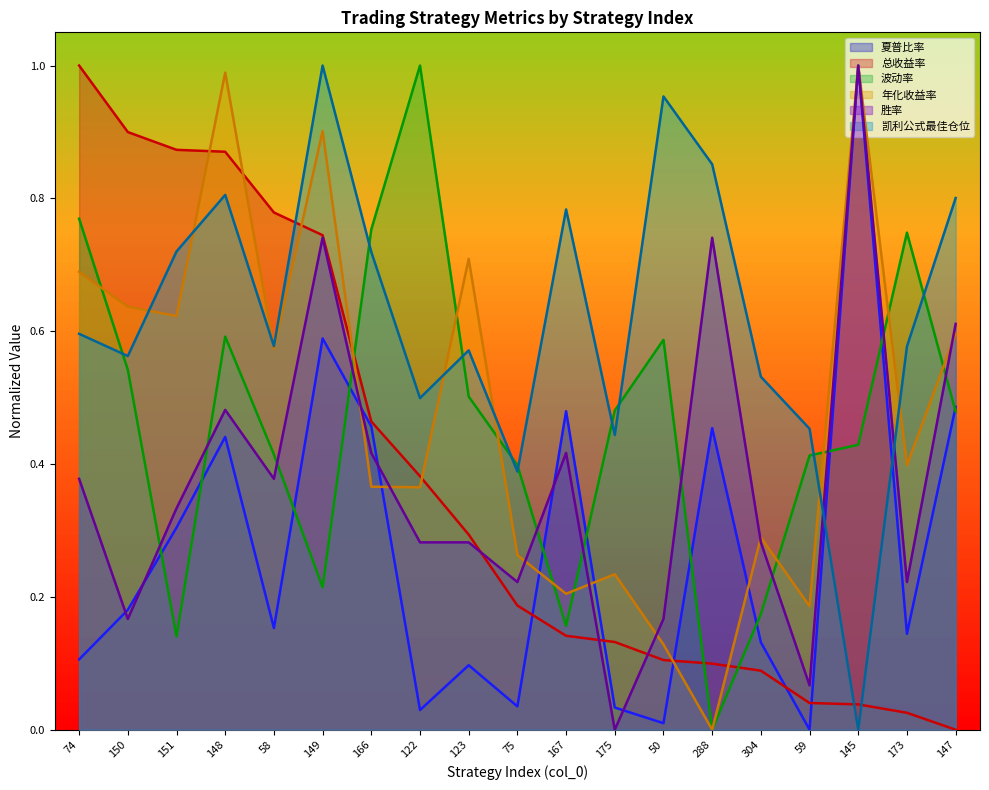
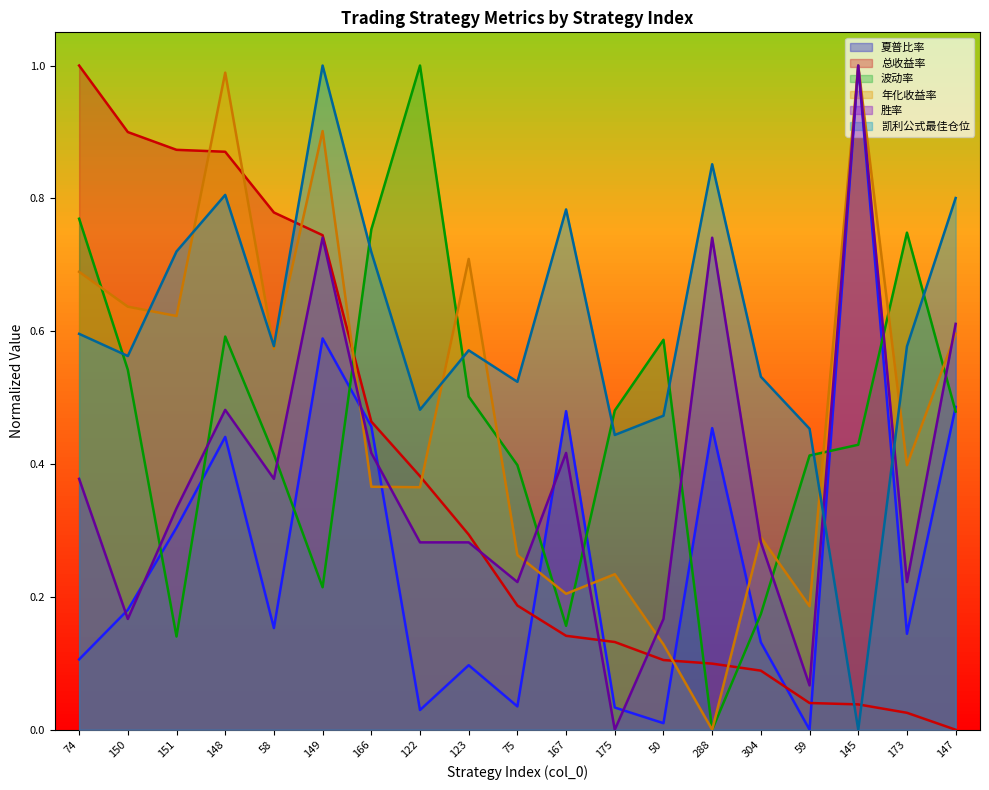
  {
    "总收益率": {
      "74": 1.00,
      "150": 0.90,
      "151": 0.87,
      "148": 0.87,
      "58": 0.78,
      "166": 0.46,
      "122": 0.38,
      "123": 0.29,
      "75": 0.19,
      "167": 0.14,
      "175": 0.13,
      "50": 0.10,
      "288": 0.10,
      "304": 0.09,
      "59": 0.04,
      "145": 0.04,
      "173": 0.03,
      "147": 0.00
    },
    "波动率": {
      "74": 0.77,
      "150": 0.54,
      "151": 0.14,
      "148": 0.59,
      "58": 0.41,
      "149": 0.21,
      "166": 0.75,
      "122": 1.00,
      "123": 0.50,
      "75": 0.40,
      "167": 0.16,
      "175": 0.48,
      "50": 0.59,
      "304": 0.17,
      "59": 0.41,
      "145": 0.43,
      "173": 0.75,
      "147": 0.48
    },
    "年化收益率": {
      "74": 0.69,
      "150": 0.64,
      "151": 0.62,
      "148": 0.99,
      "58": 0.57,
      "149": 0.90,
      "166": 0.37,
      "122": 0.37,
      "123": 0.71,
      "75": 0.26,
      "167": 0.20,
      "175": 0.23,
      "50": 0.13,
      "304": 0.29,
      "59": 0.19,
      "173": 0.40,
      "147": 0.60
    },
    "凯利公式最佳仓位": {
      "74": 0.60,
      "150": 0.56,
      "151": 0.72,
      "148": 0.81,
      "58": 0.58,
      "149": 1.00,
      "166": 0.72,
-     "122": 0.50,
+     "122": 0.48,
      "123": 0.57,
-     "75": 0.39,
+     "75": 0.52,
      "167": 0.78,
      "175": 0.44,
-     "50": 0.95,
+     "50": 0.47,
      "288": 0.85,
      "304": 0.53,
      "59": 0.45,
      "145": 0.00,
      "173": 0.58,
      "147": 0.80
    }
  }
